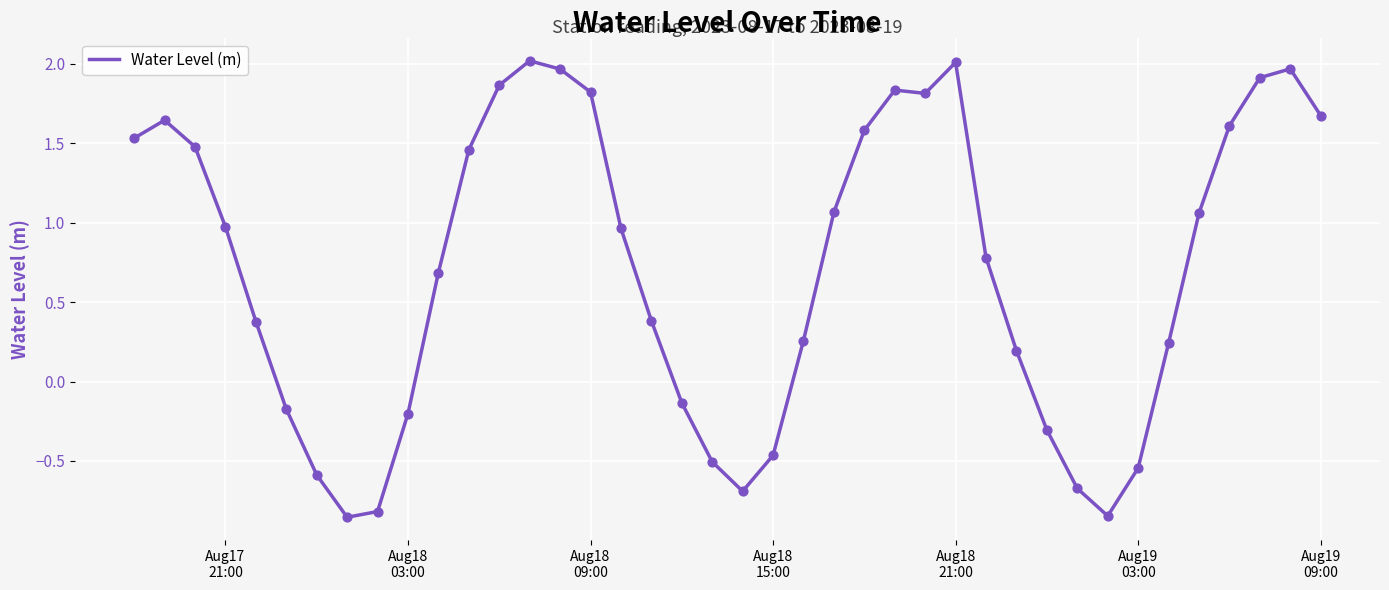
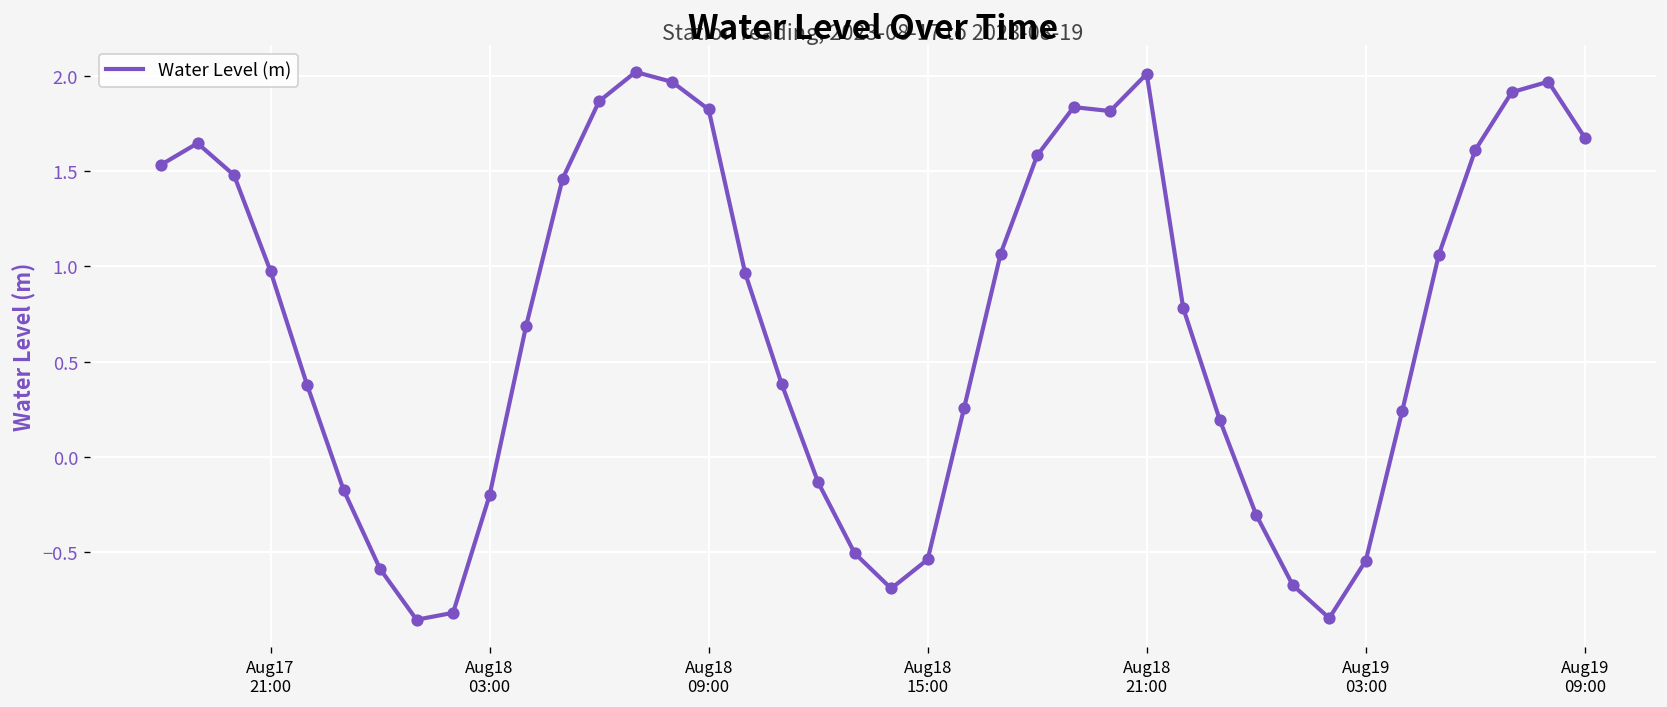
  {
    "Aug17 21:00": 0.97,
    "Aug18 03:00": -0.20,
    "Aug18 09:00": 1.82,
-   "Aug18 15:00": -0.47,
+   "Aug18 15:00": -0.54,
    "Aug18 21:00": 2.01,
    "Aug19 03:00": -0.55,
    "Aug19 09:00": 1.67
  }
